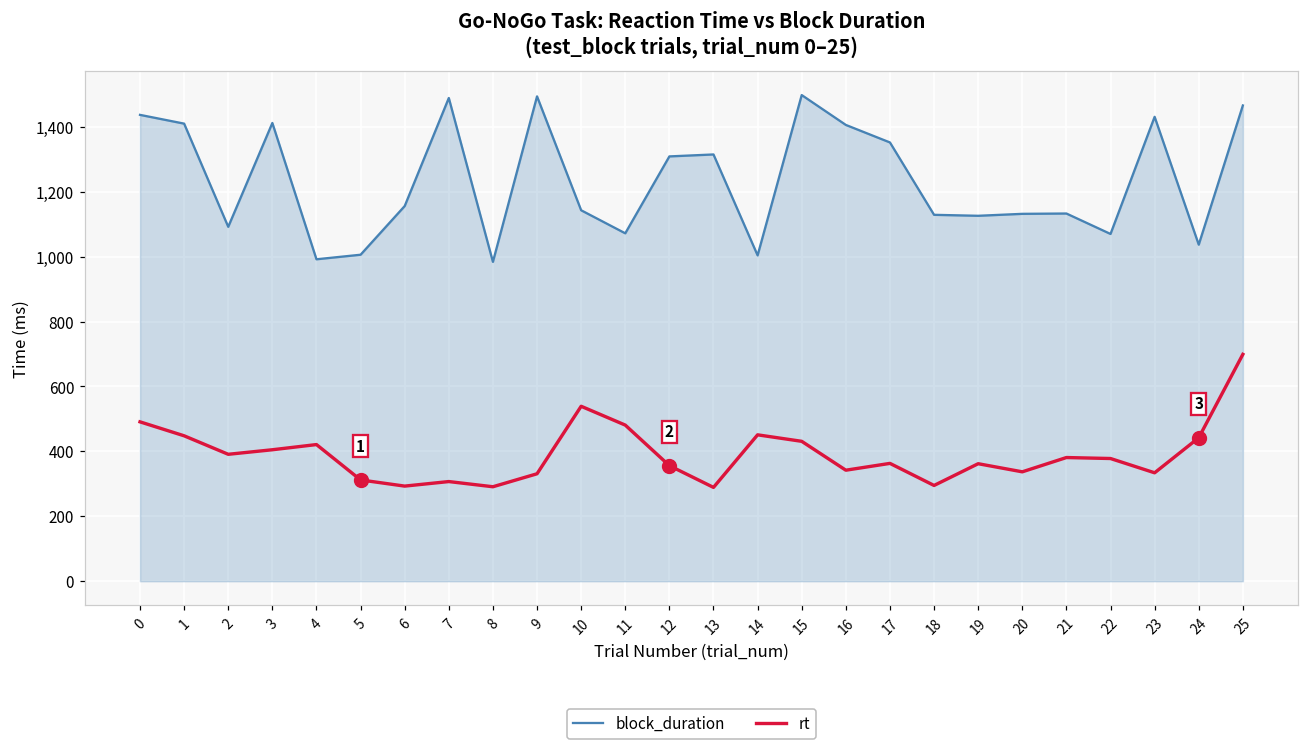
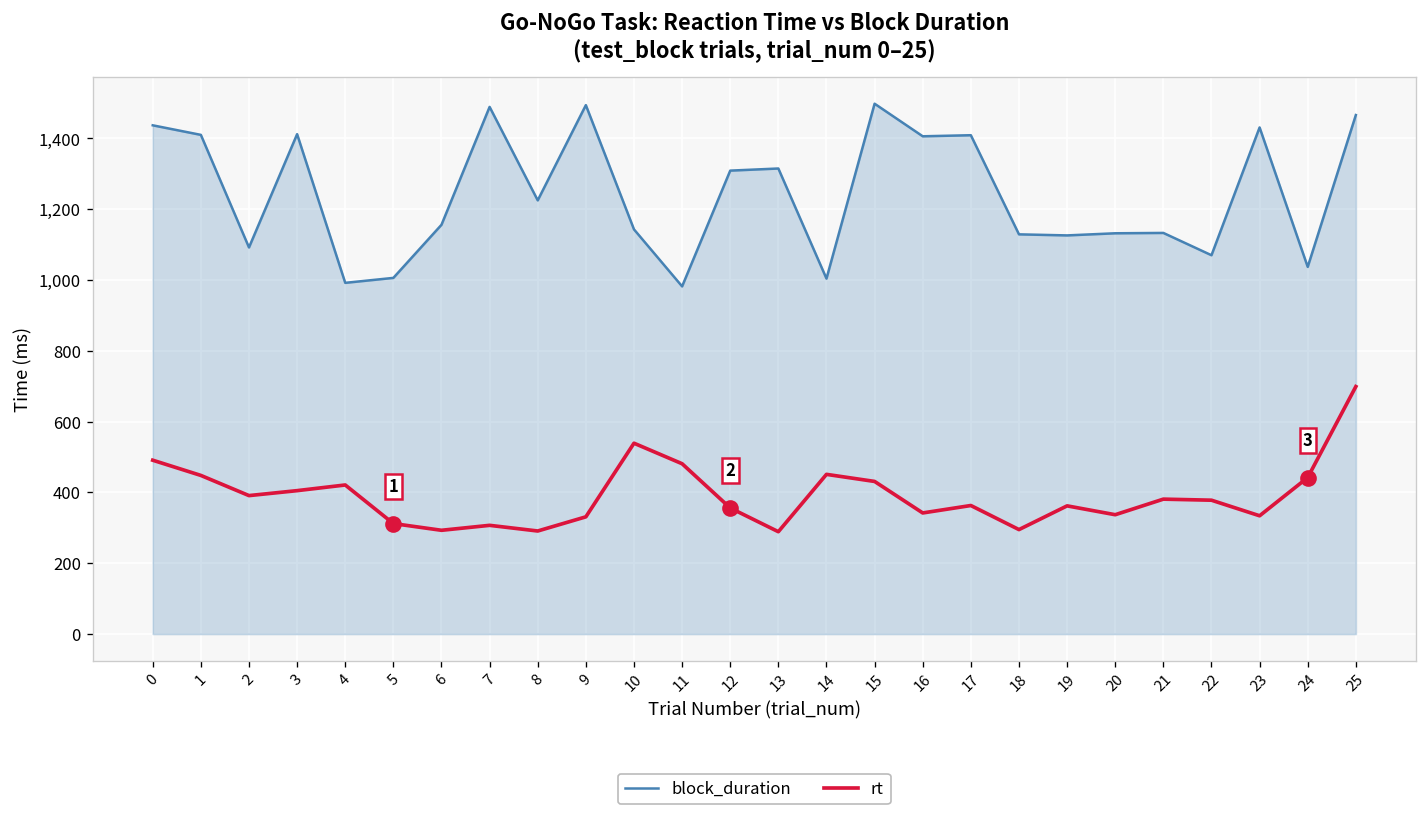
  {
    "block_duration": {
      "0": "1,440",
      "1": "1,410",
      "2": "1,090",
      "3": "1,410",
      "4": "990",
      "5": "1,010",
      "6": "1,160",
      "7": "1,490",
-     "8": "980",
+     "8": "1,230",
      "9": "1,490",
      "10": "1,140",
-     "11": "1,070",
+     "11": "980",
      "12": "1,310",
      "13": "1,320",
      "14": "1,000",
      "15": "1,500",
      "16": "1,410",
-     "17": "1,350",
+     "17": "1,410",
      "18": "1,130",
      "19": "1,130",
      "20": "1,130",
      "21": "1,130",
      "22": "1,070",
      "23": "1,430",
      "24": "1,040",
      "25": "1,470"
    }
  }
